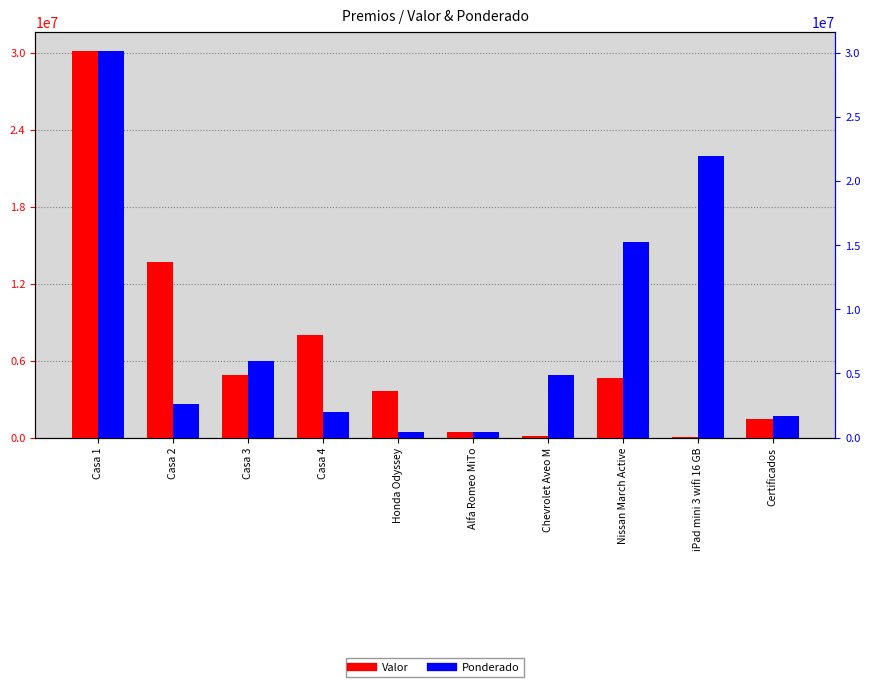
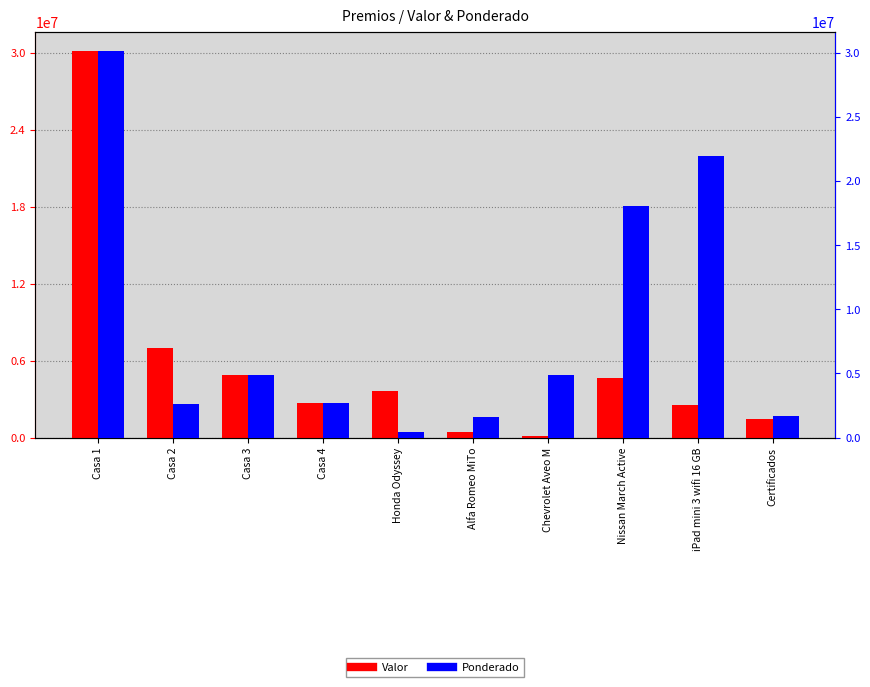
  {
    "Valor": {
      "Casa 1": 30100000,
-     "Casa 2": 13700000,
+     "Casa 2": 7000000,
      "Casa 3": 4900000,
-     "Casa 4": 8000000,
+     "Casa 4": 2700000,
      "Honda Odyssey": 3600000,
      "Alfa Romeo MiTo": 400000,
      "Nissan March Active": 4600000,
-     "iPad mini 3 wifi 16 GB": 0,
+     "iPad mini 3 wifi 16 GB": 2500000,
      "Certificados": 1400000
    },
    "Ponderado": {
      "Casa 1": 30100000,
      "Casa 2": 2600000,
-     "Casa 3": 6000000,
-     "Casa 4": 2000000,
+     "Casa 3": 4900000,
+     "Casa 4": 2700000,
      "Honda Odyssey": 400000,
-     "Alfa Romeo MiTo": 400000,
+     "Alfa Romeo MiTo": 1600000,
      "Chevrolet Aveo M": 4900000,
-     "Nissan March Active": 15300000,
+     "Nissan March Active": 18100000,
      "iPad mini 3 wifi 16 GB": 21900000,
      "Certificados": 1700000
    }
  }
